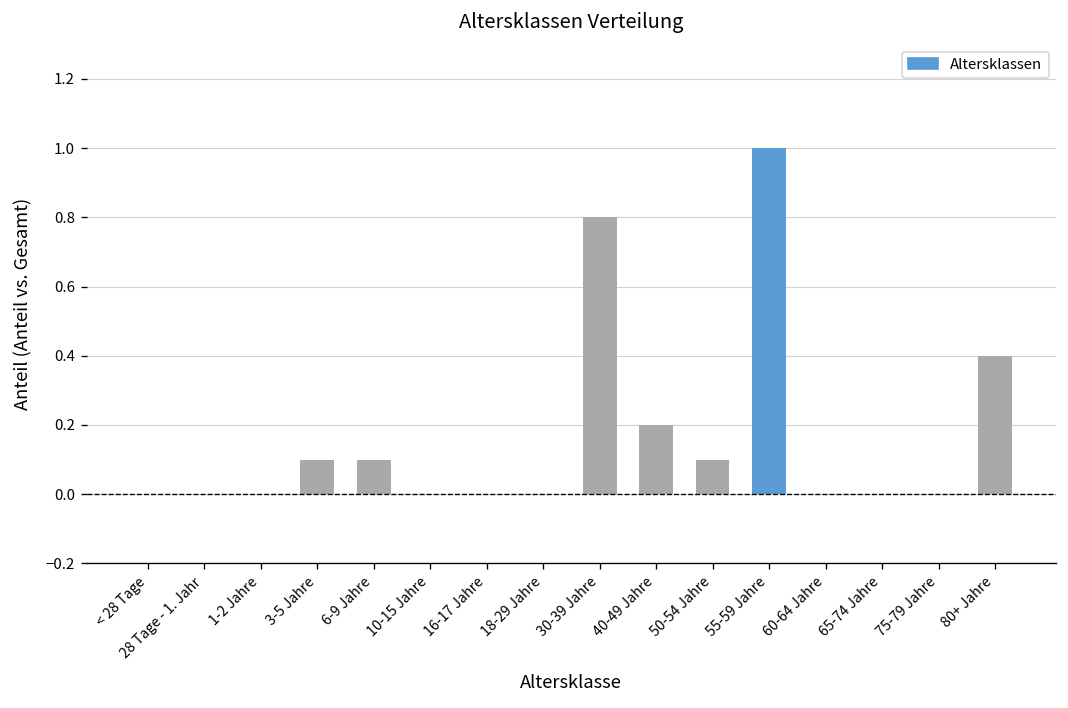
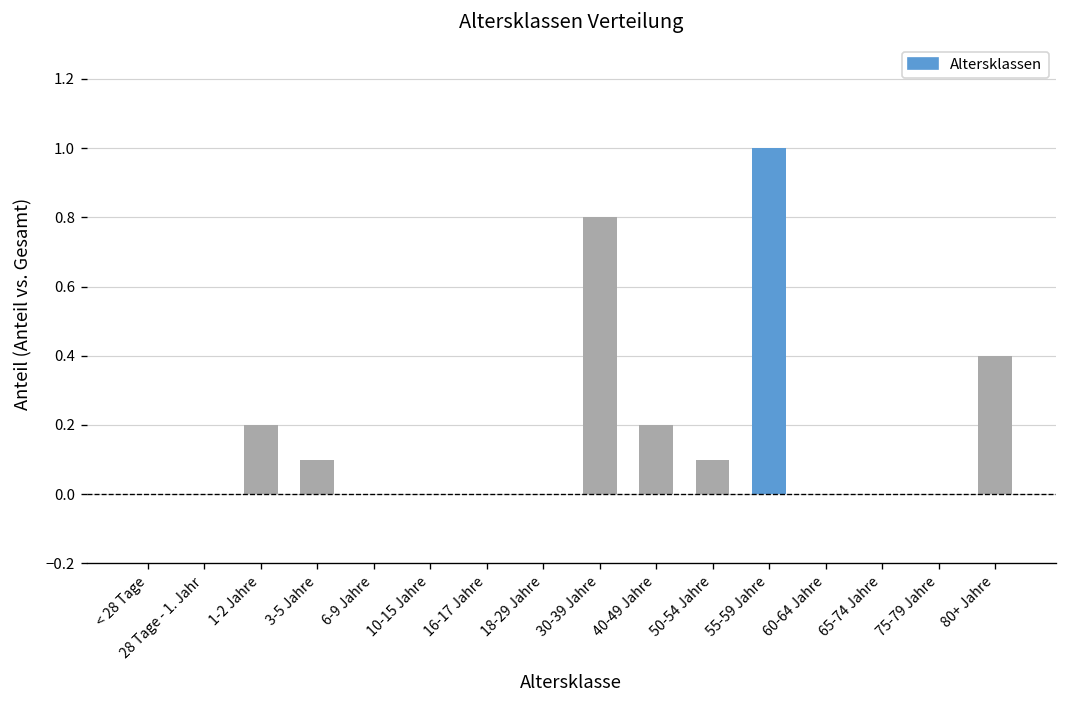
  {
    "< 28 Tage": 0.0,
    "28 Tage - 1. Jahr": 0.0,
-   "1-2 Jahre": 0.0,
+   "1-2 Jahre": 0.2,
    "3-5 Jahre": 0.1,
-   "6-9 Jahre": 0.1,
+   "6-9 Jahre": 0.0,
    "10-15 Jahre": 0.0,
    "16-17 Jahre": 0.0,
    "18-29 Jahre": 0.0,
    "30-39 Jahre": 0.8,
    "40-49 Jahre": 0.2,
    "50-54 Jahre": 0.1,
    "55-59 Jahre": 1.0,
    "60-64 Jahre": 0.0,
    "65-74 Jahre": 0.0,
    "75-79 Jahre": 0.0,
    "80+ Jahre": 0.4
  }
